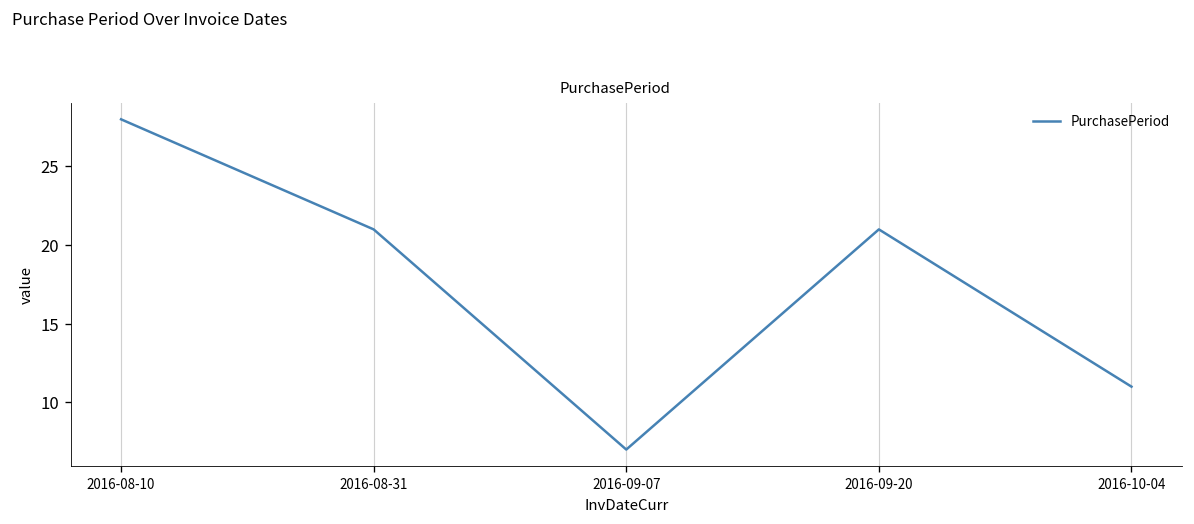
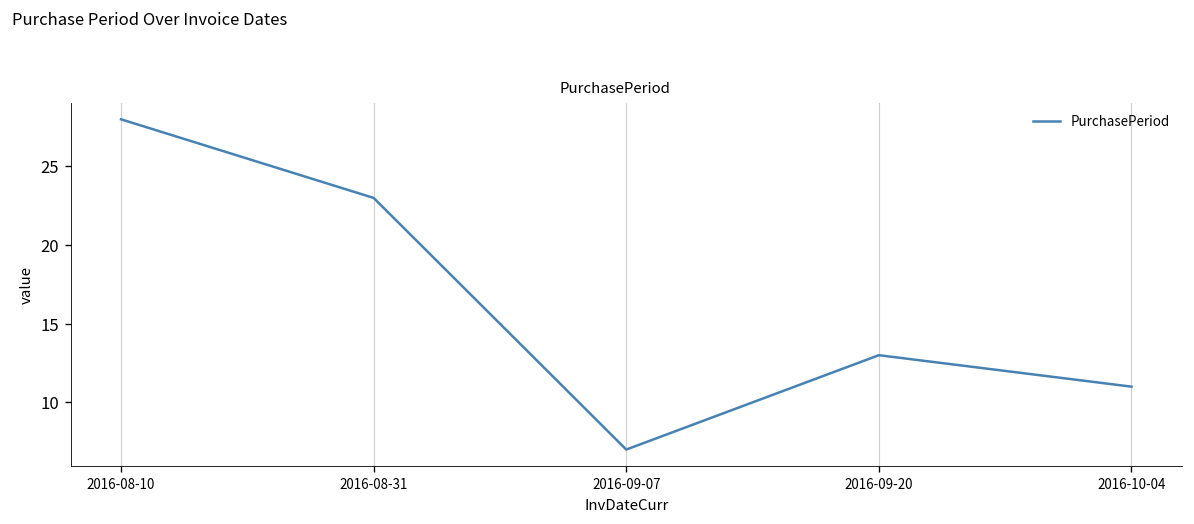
  {
    "2016-08-10": 28,
-   "2016-08-31": 21,
+   "2016-08-31": 23,
    "2016-09-07": 7,
-   "2016-09-20": 21,
+   "2016-09-20": 13,
    "2016-10-04": 11
  }
